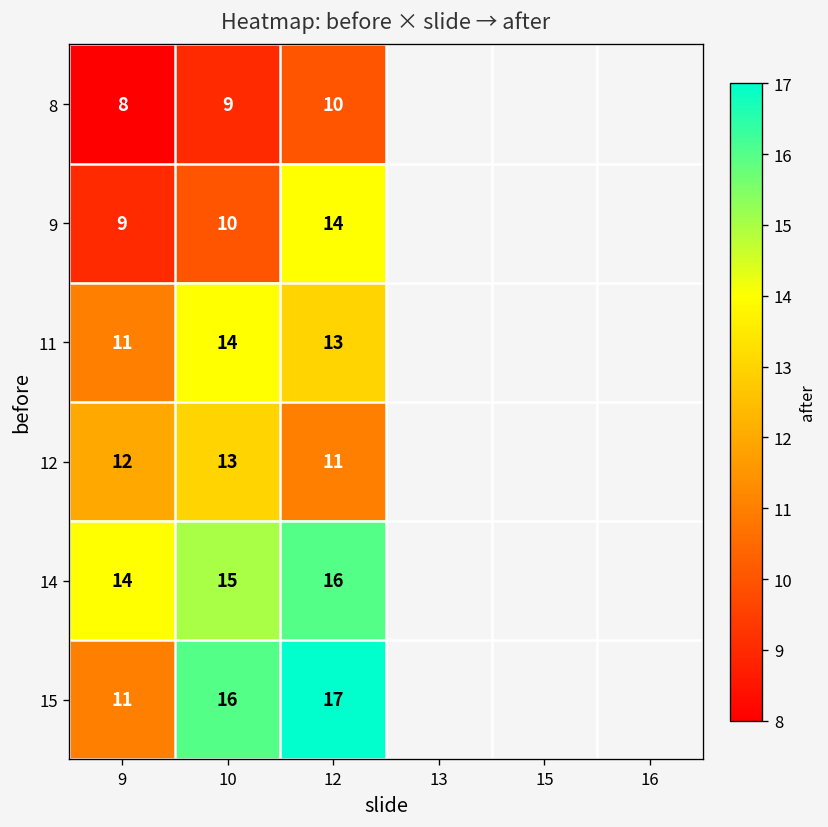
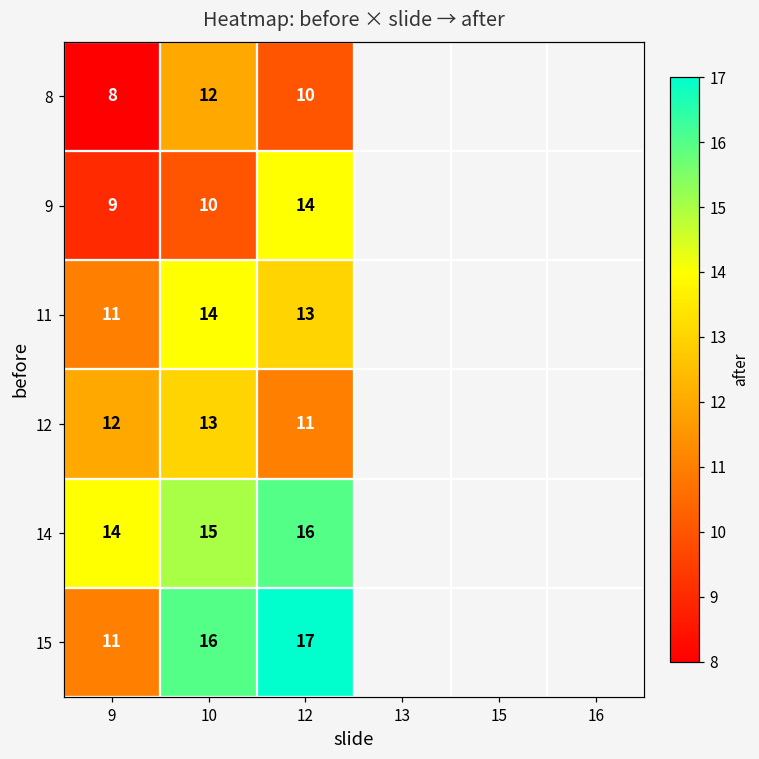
  {
    "8": {
      "9": 8,
-     "10": 9,
+     "10": 12,
      "12": 10
    },
    "9": {
      "9": 9,
      "10": 10,
      "12": 14
    },
    "11": {
      "9": 11,
      "10": 14,
      "12": 13
    },
    "12": {
      "9": 12,
      "10": 13,
      "12": 11
    },
    "14": {
      "9": 14,
      "10": 15,
      "12": 16
    },
    "15": {
      "9": 11,
      "10": 16,
      "12": 17
    }
  }
